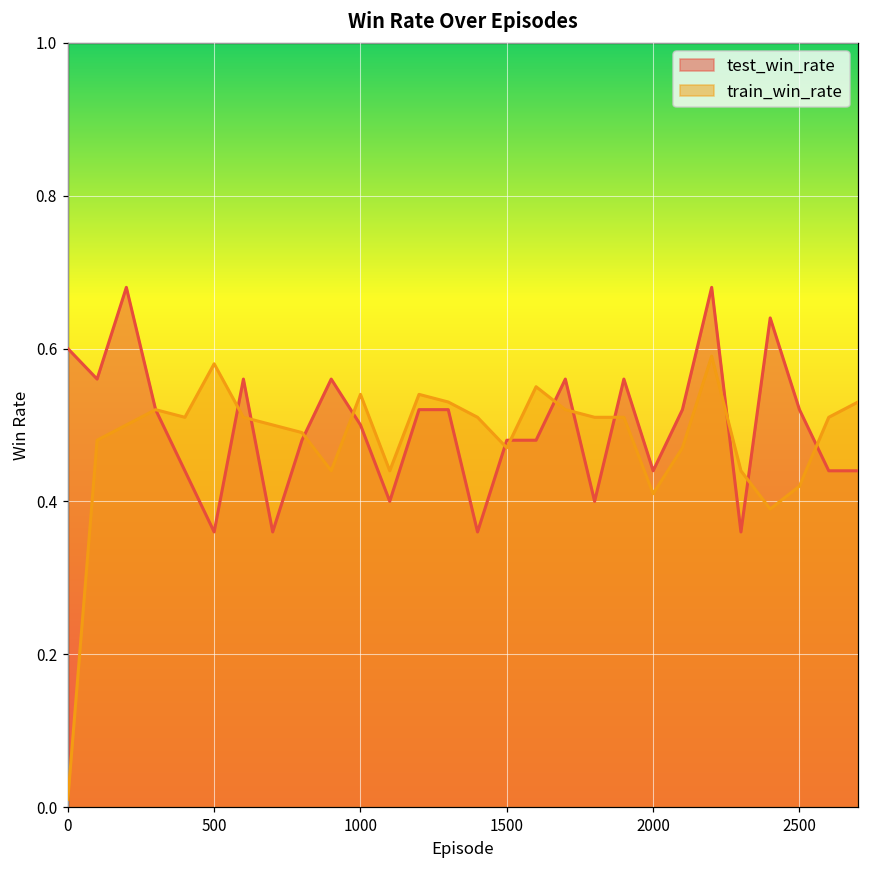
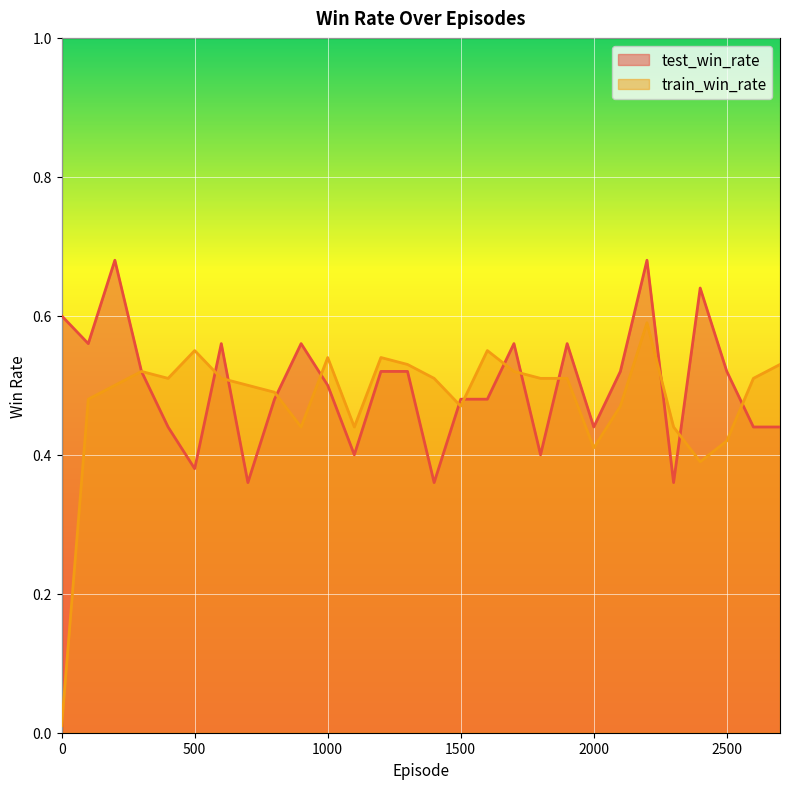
  {
    "test_win_rate": {
      "0": 0.60,
-     "500": 0.36,
+     "500": 0.38,
      "1000": 0.50,
      "1500": 0.48,
      "2000": 0.44,
      "2500": 0.52
    },
    "train_win_rate": {
      "0": 0.01,
-     "500": 0.58,
+     "500": 0.55,
      "1000": 0.54,
      "1500": 0.47,
      "2000": 0.41,
      "2500": 0.42
    }
  }
